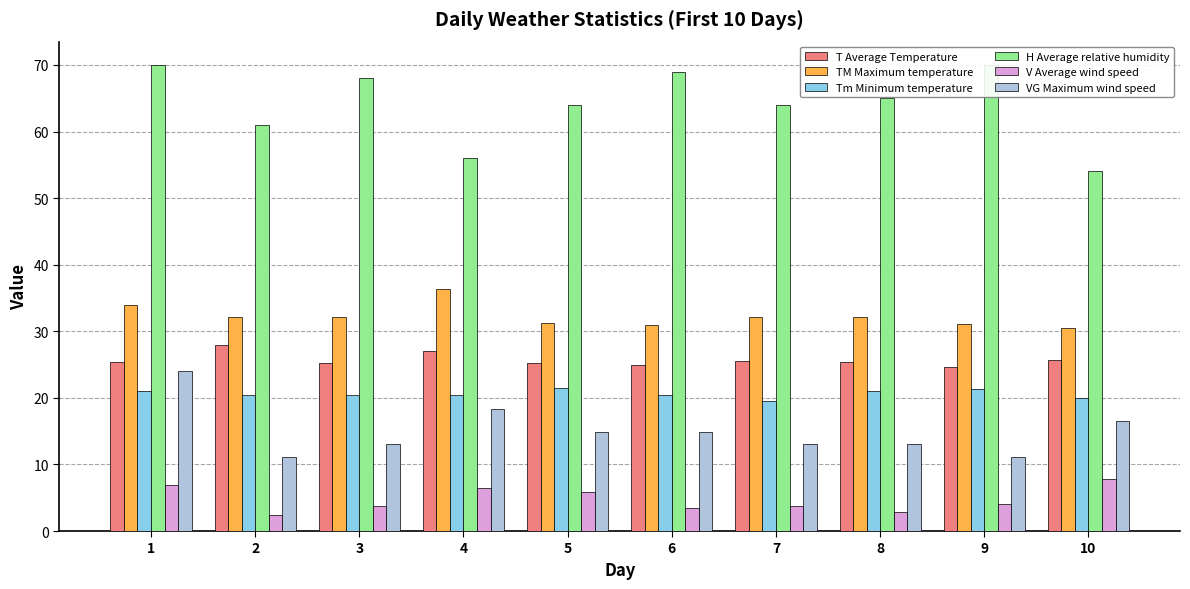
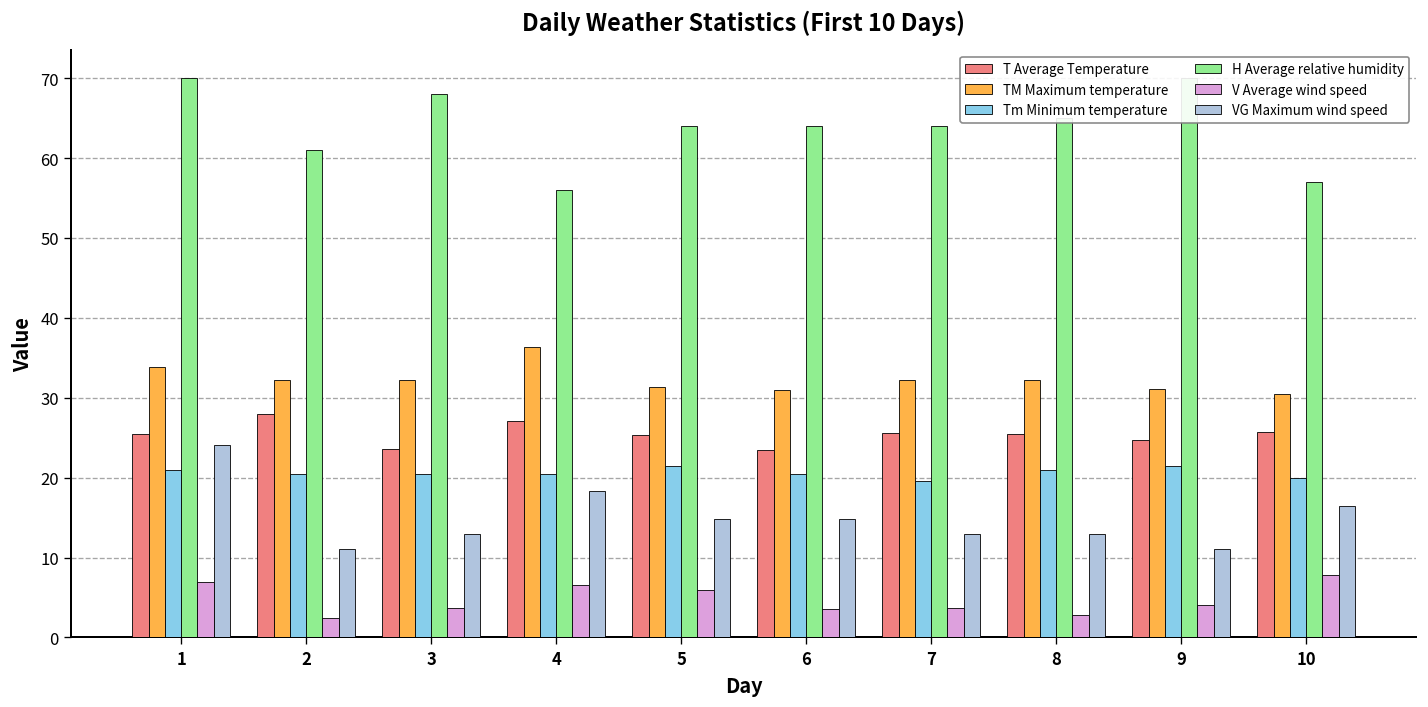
  {
    "T Average Temperature": {
      "1": 25,
      "2": 28,
-     "3": 25,
+     "3": 24,
      "4": 27,
      "5": 25,
-     "6": 25,
+     "6": 23,
      "7": 26,
      "8": 25,
      "9": 25,
      "10": 26
    },
    "TM Maximum temperature": {
      "1": 34,
      "2": 32,
      "3": 32,
      "4": 36,
      "5": 31,
      "6": 31,
      "7": 32,
      "8": 32,
      "9": 31,
      "10": 31
    },
    "H Average relative humidity": {
      "1": 70,
      "2": 61,
      "3": 68,
      "4": 56,
      "5": 64,
-     "6": 69,
+     "6": 64,
      "7": 64,
      "8": 65,
-     "10": 54
+     "10": 57
    }
  }
